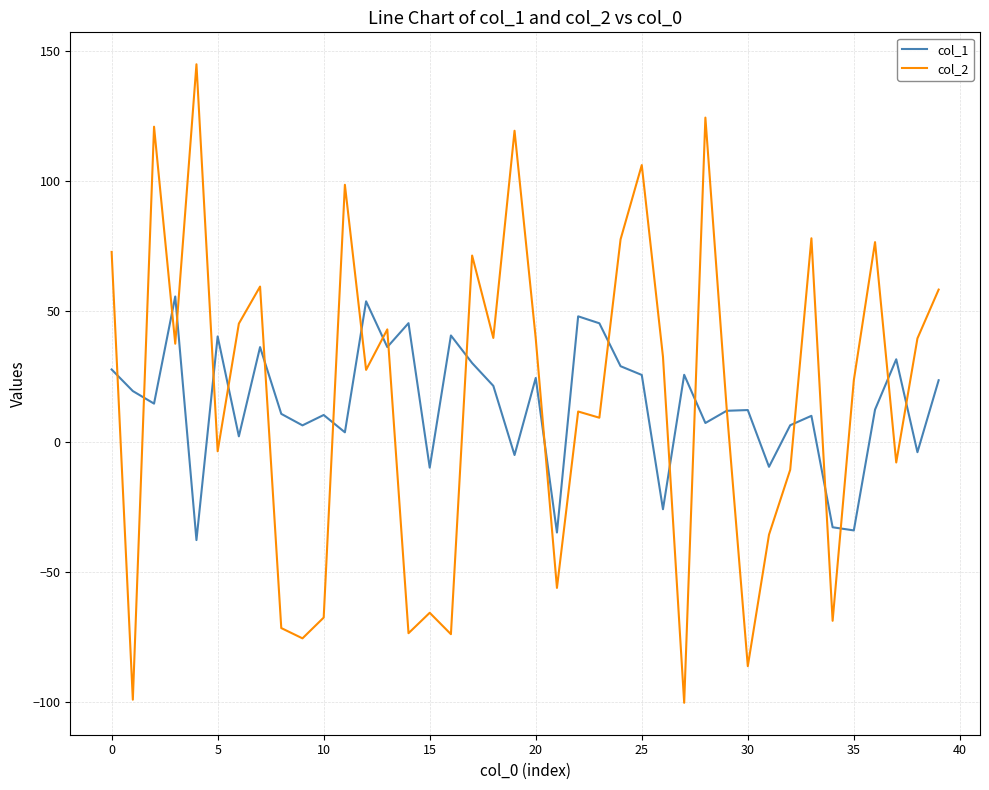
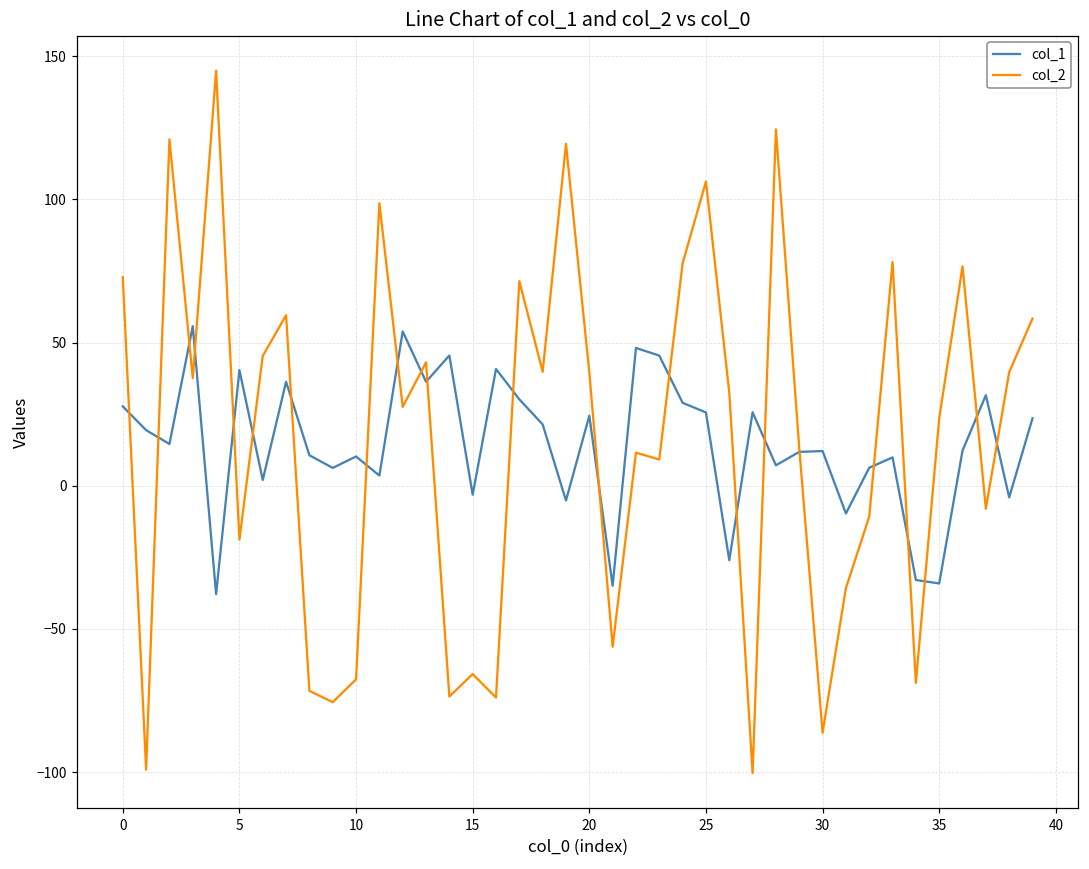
  {
    "col_1": {
      "0": 28,
      "5": 40,
      "10": 10,
-     "15": -10,
+     "15": -3,
      "20": 24,
      "25": 26,
      "30": 12,
      "35": -34
    },
    "col_2": {
      "0": 73,
-     "5": -4,
+     "5": -19,
      "10": -68,
      "15": -66,
      "20": 40,
      "25": 106,
      "30": -86,
      "35": 24
    }
  }
